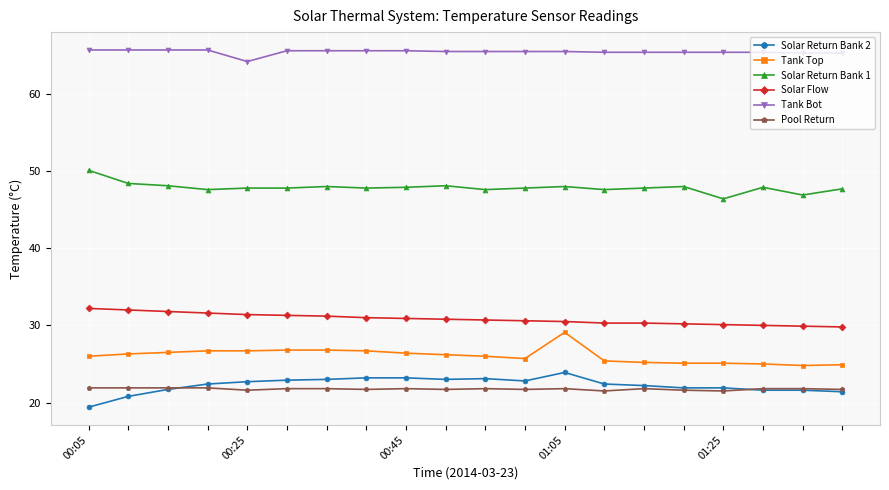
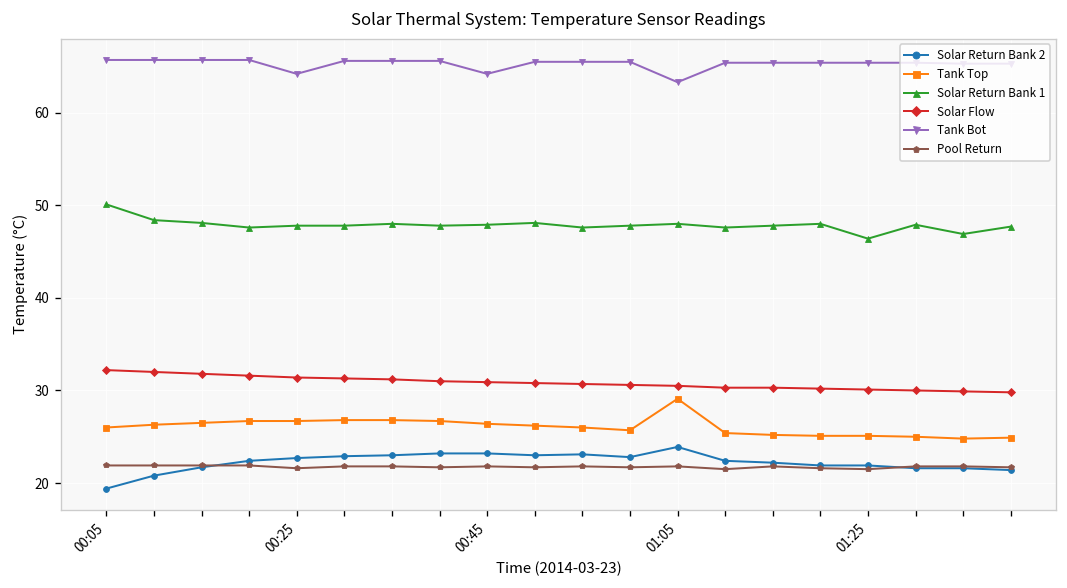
  {
    "Solar Return Bank 2": {
      "00:05": 19,
      "00:25": 23,
      "00:45": 23,
      "01:05": 24,
      "01:25": 22
    },
    "Tank Top": {
      "00:05": 26,
      "00:25": 27,
      "00:45": 26,
      "01:05": 29,
      "01:25": 25
    },
    "Solar Return Bank 1": {
      "00:05": 50,
      "00:25": 48,
      "00:45": 48,
      "01:05": 48,
      "01:25": 46
    },
    "Solar Flow": {
      "00:05": 32,
      "00:25": 31,
      "00:45": 31,
      "01:05": 31,
      "01:25": 30
    },
    "Tank Bot": {
      "00:05": 66,
      "00:25": 64,
-     "00:45": 66,
-     "01:05": 66,
+     "00:45": 64,
+     "01:05": 63,
      "01:25": 65
    },
    "Pool Return": {
      "00:05": 22,
      "00:25": 22,
      "00:45": 22,
      "01:05": 22,
      "01:25": 22
    }
  }
